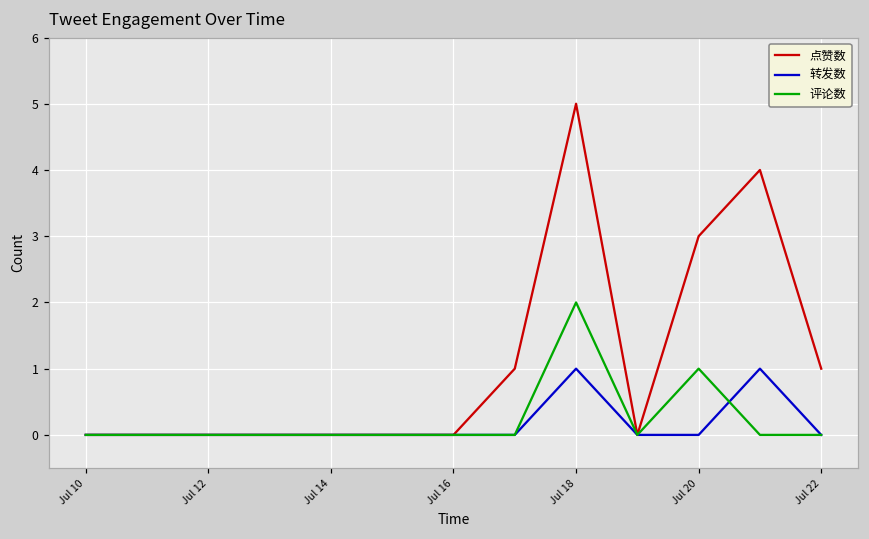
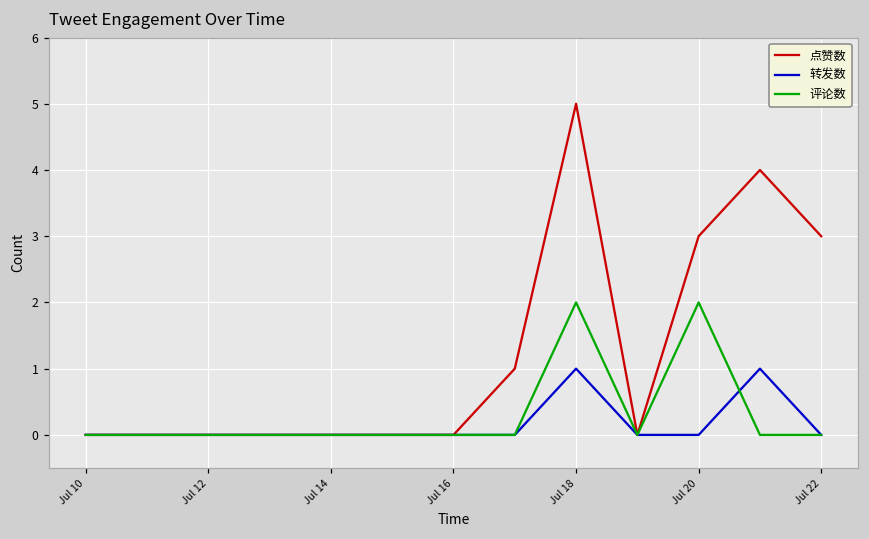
  {
    "点赞数": {
      "Jul 18": 5,
      "Jul 20": 3,
-     "Jul 22": 1
+     "Jul 22": 3
    },
    "转发数": {
      "Jul 18": 1,
      "Jul 20": 0
    },
    "评论数": {
      "Jul 18": 2,
-     "Jul 20": 1
+     "Jul 20": 2
    }
  }
